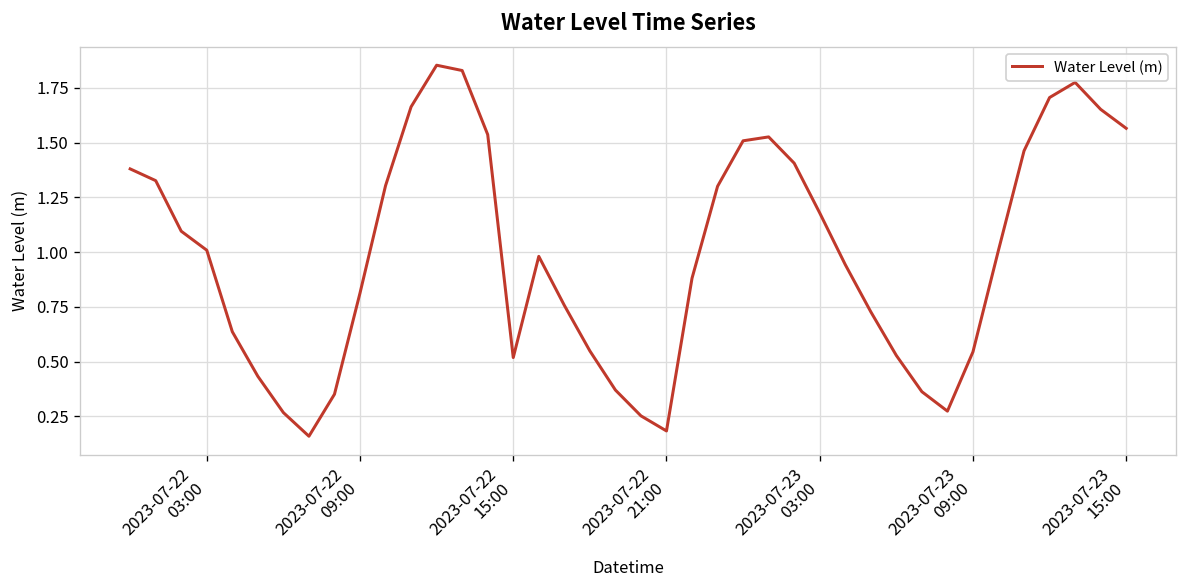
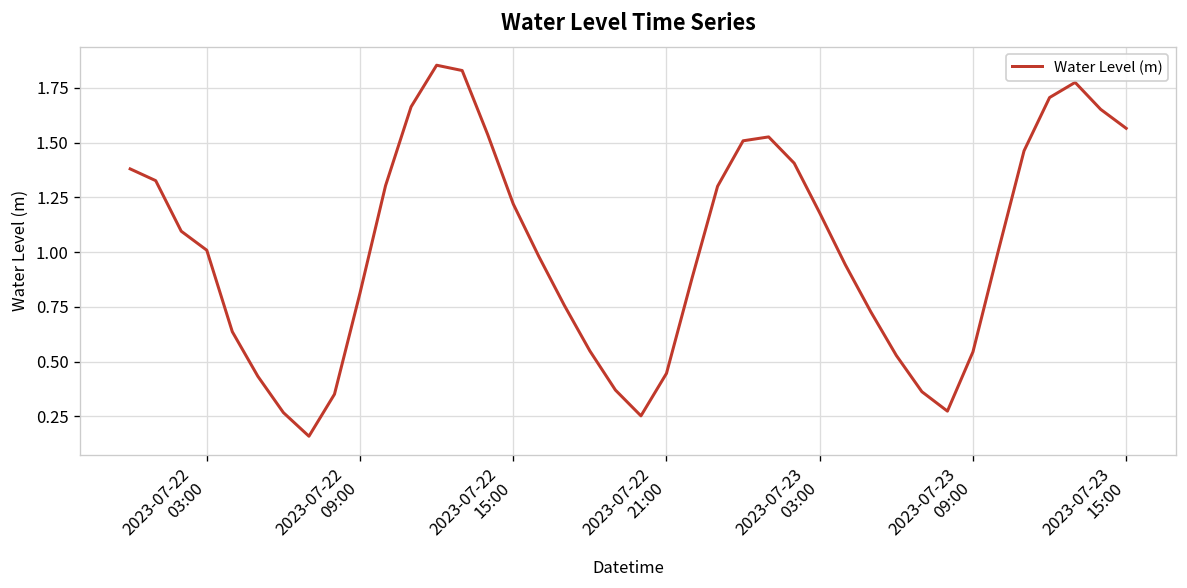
  {
    "2023-07-22 03:00": 1.01,
    "2023-07-22 09:00": 0.81,
-   "2023-07-22 15:00": 0.52,
-   "2023-07-22 21:00": 0.18,
+   "2023-07-22 15:00": 1.22,
+   "2023-07-22 21:00": 0.45,
    "2023-07-23 03:00": 1.18,
    "2023-07-23 09:00": 0.54,
    "2023-07-23 15:00": 1.56
  }
